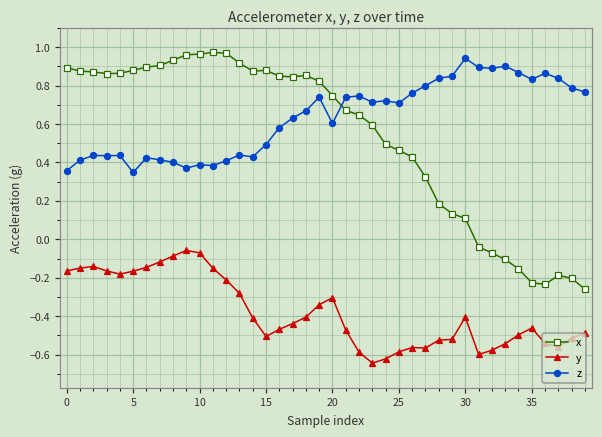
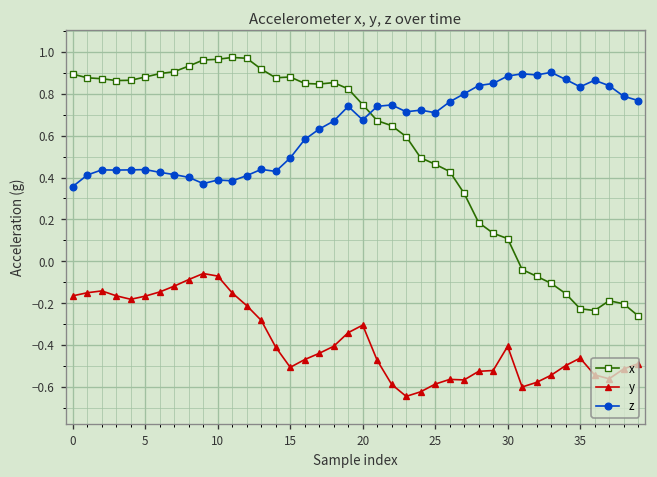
  {
    "x": {
      "0": 0.89,
      "5": 0.88,
      "10": 0.96,
      "15": 0.88,
      "20": 0.75,
      "25": 0.46,
      "30": 0.11,
      "35": -0.23
    },
    "y": {
      "0": -0.16,
      "5": -0.17,
      "10": -0.07,
      "15": -0.51,
      "20": -0.30,
      "25": -0.59,
      "30": -0.41,
      "35": -0.46
    },
    "z": {
      "0": 0.36,
-     "5": 0.35,
+     "5": 0.44,
      "10": 0.39,
      "15": 0.49,
-     "20": 0.60,
+     "20": 0.67,
      "25": 0.71,
-     "30": 0.94,
+     "30": 0.88,
      "35": 0.83
    }
  }
